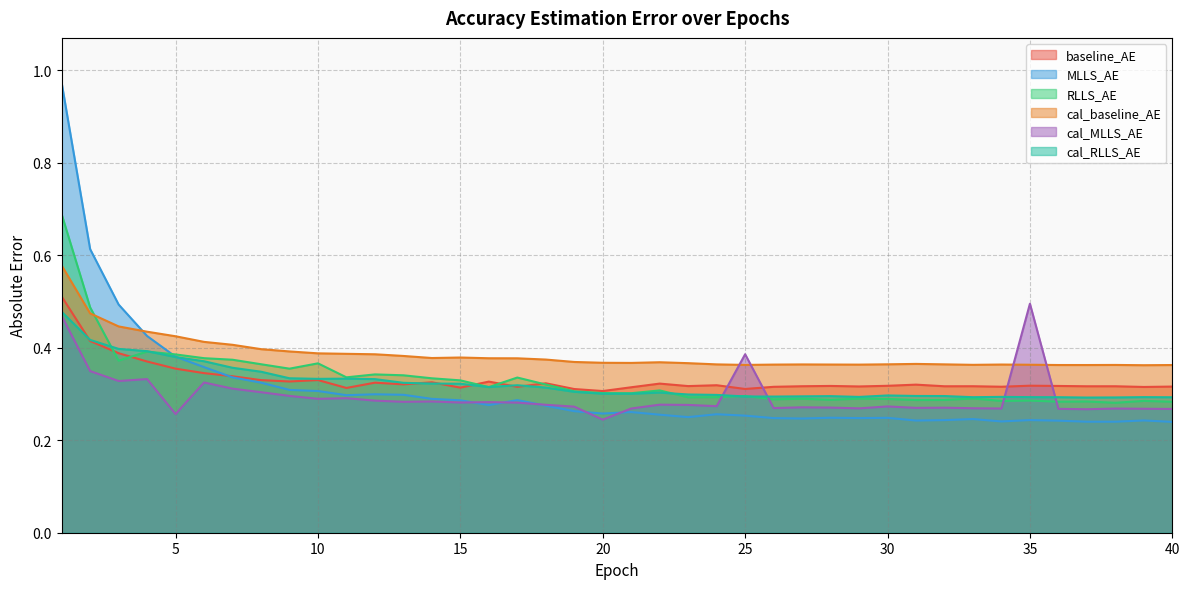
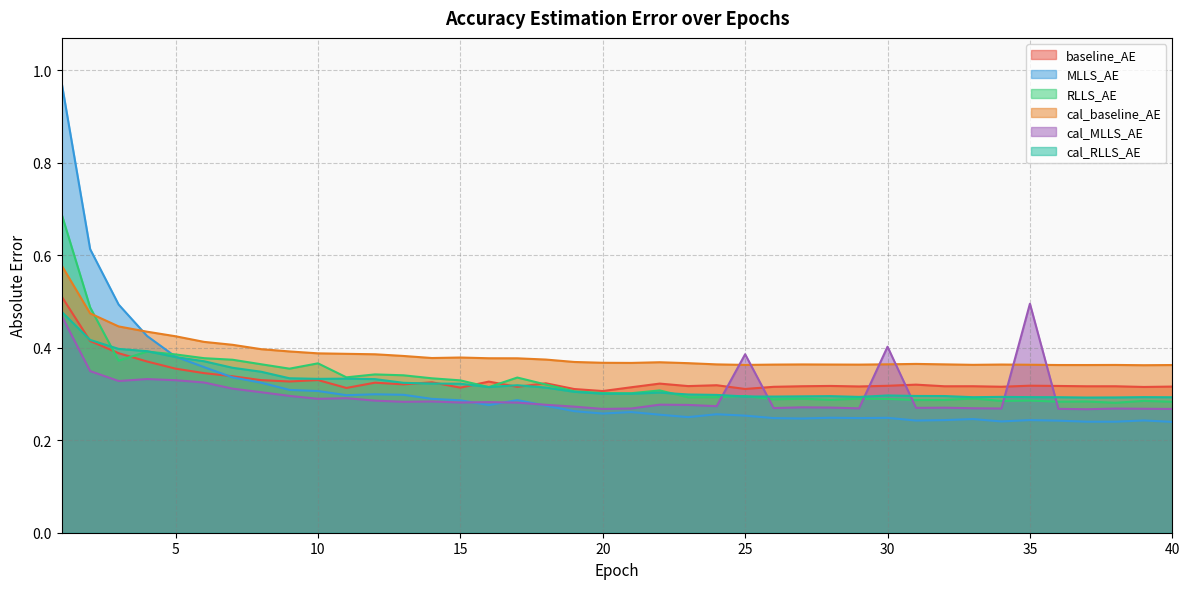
  {
    "cal_MLLS_AE": {
-     "5": 0.26,
+     "5": 0.33,
      "10": 0.29,
-     "20": 0.24,
+     "20": 0.27,
      "25": 0.39,
-     "30": 0.27,
+     "30": 0.40,
      "35": 0.50,
      "40": 0.27
    }
  }
